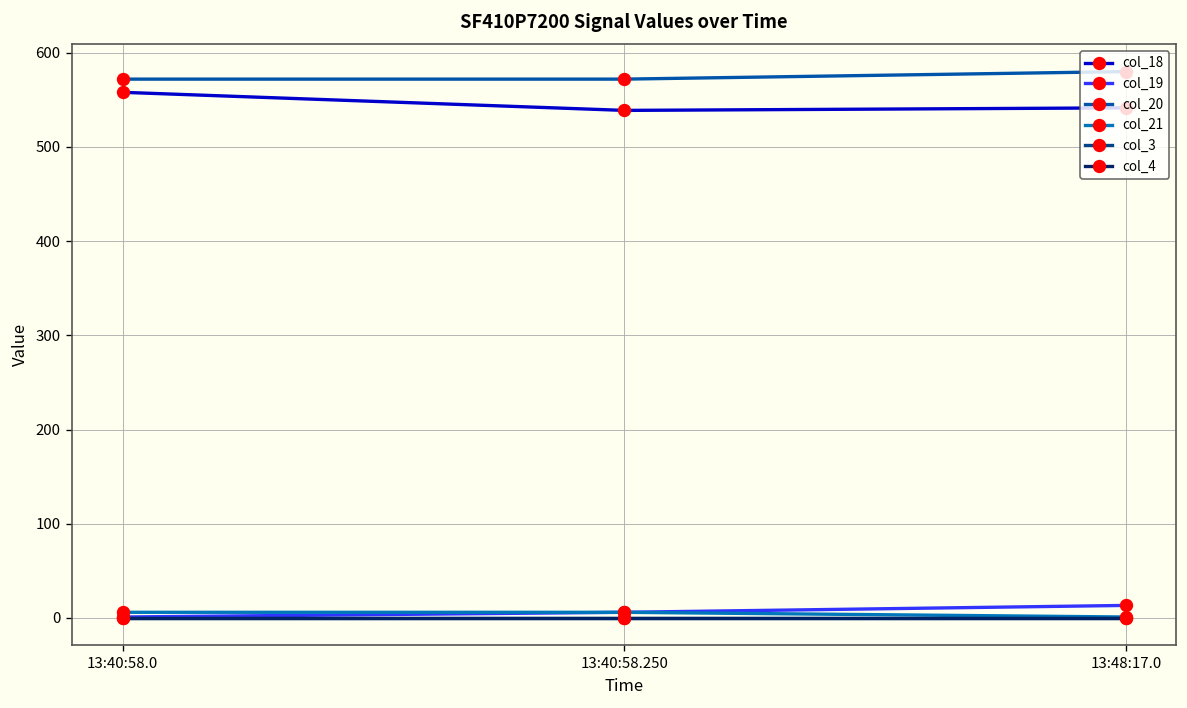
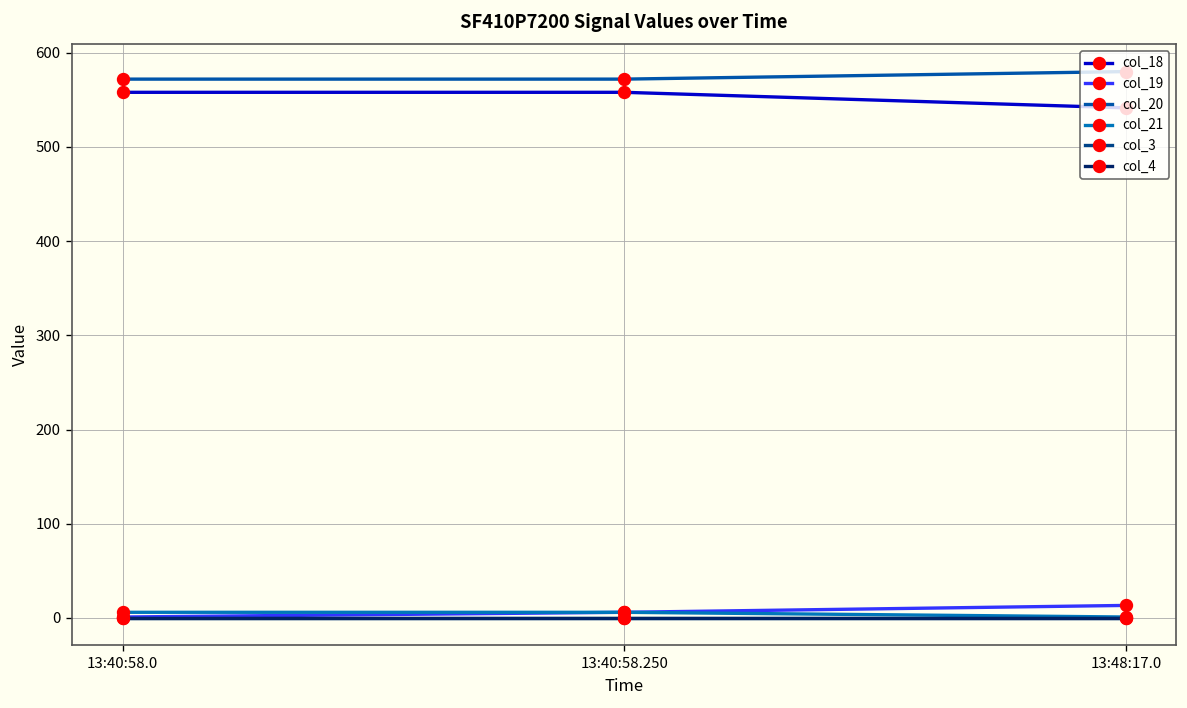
  {
    "col_18": {
      "13:40:58.0": 560,
-     "13:40:58.250": 540
+     "13:40:58.250": 560
    },
    "col_19": {
      "13:48:17.0": 10
    },
    "col_4": {
      "13:40:58.250": 0
    }
  }
